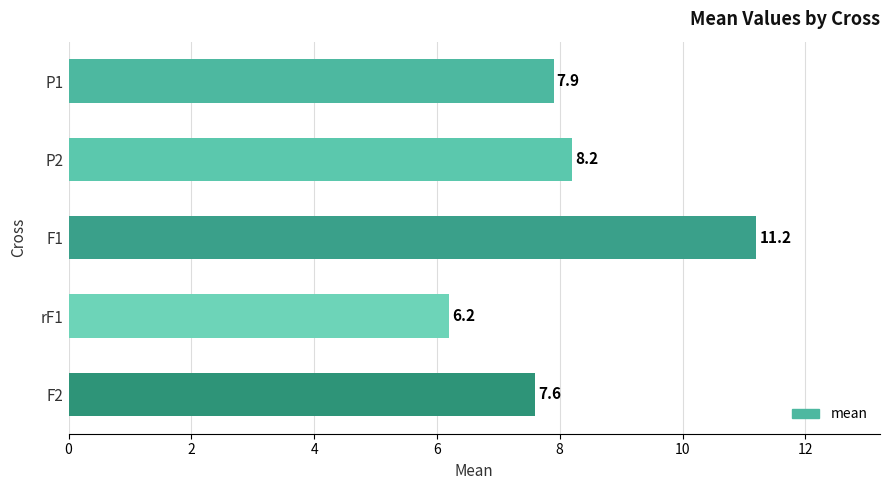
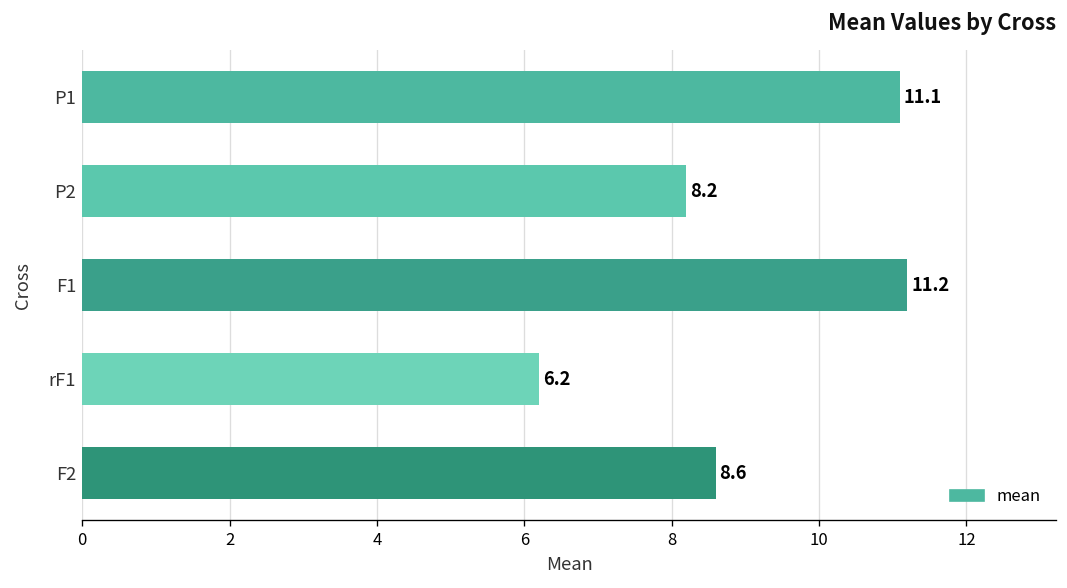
  {
-   "P1": 7.9,
+   "P1": 11.1,
    "P2": 8.2,
    "F1": 11.2,
    "rF1": 6.2,
-   "F2": 7.6
+   "F2": 8.6
  }
